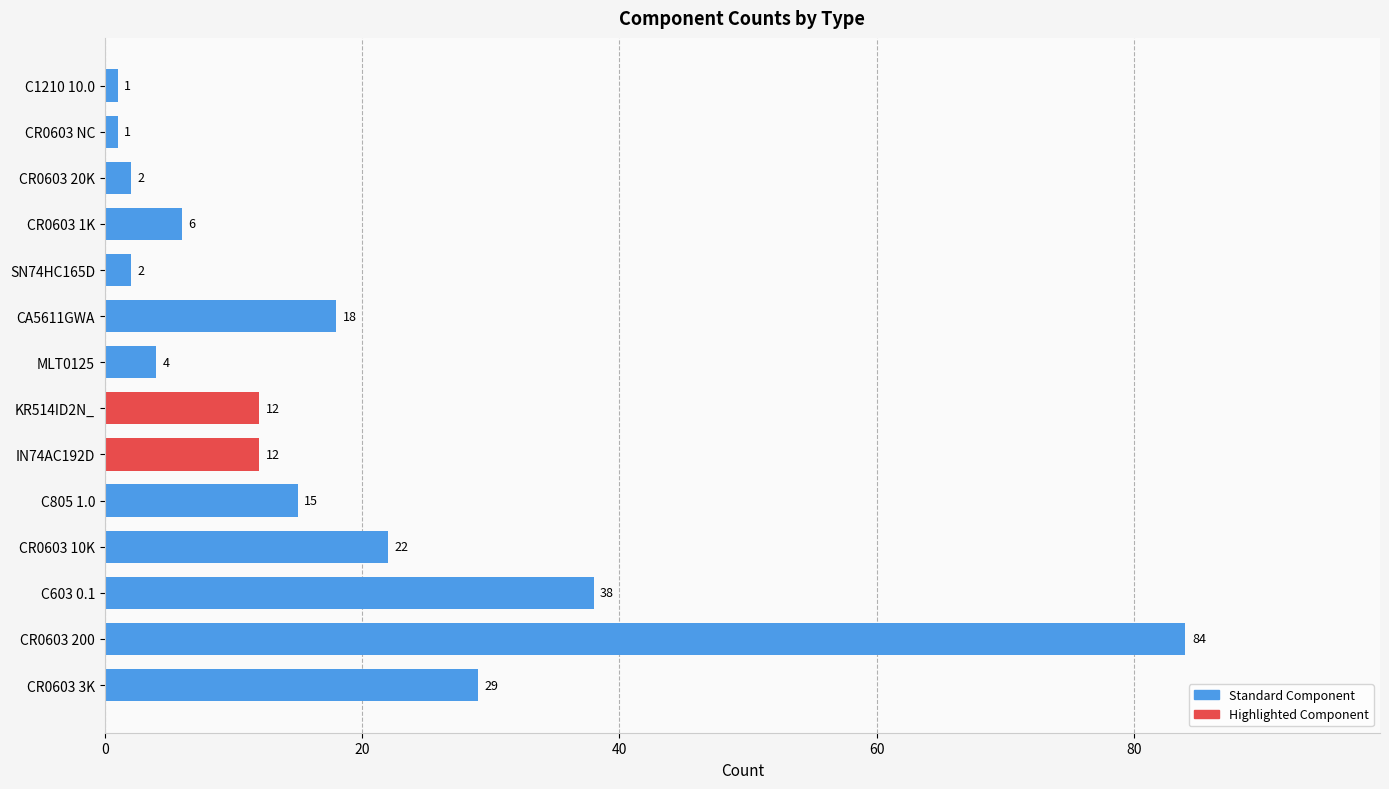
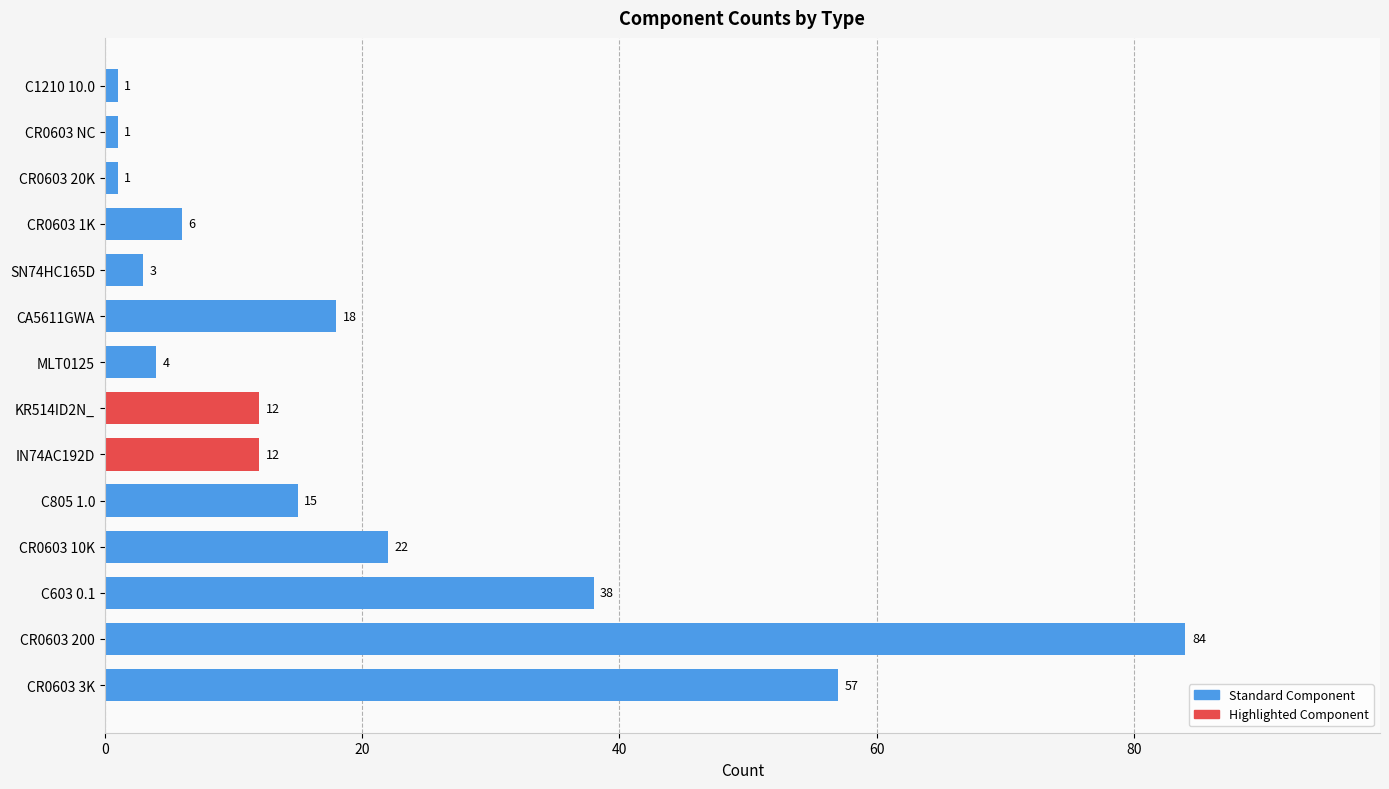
  {
    "C1210 10.0": 1,
    "CR0603 NC": 1,
-   "CR0603 20K": 2,
+   "CR0603 20K": 1,
    "CR0603 1K": 6,
-   "SN74HC165D": 2,
+   "SN74HC165D": 3,
    "CA5611GWA": 18,
    "MLT0125": 4,
    "KR514ID2N_": 12,
    "IN74AC192D": 12,
    "C805 1.0": 15,
    "CR0603 10K": 22,
    "C603 0.1": 38,
    "CR0603 200": 84,
-   "CR0603 3K": 29
+   "CR0603 3K": 57
  }
